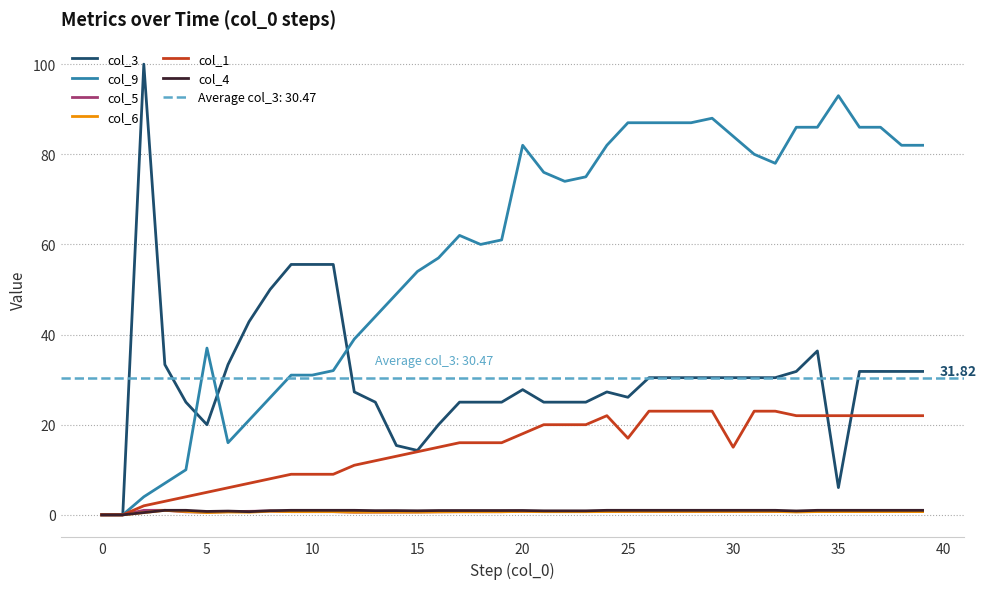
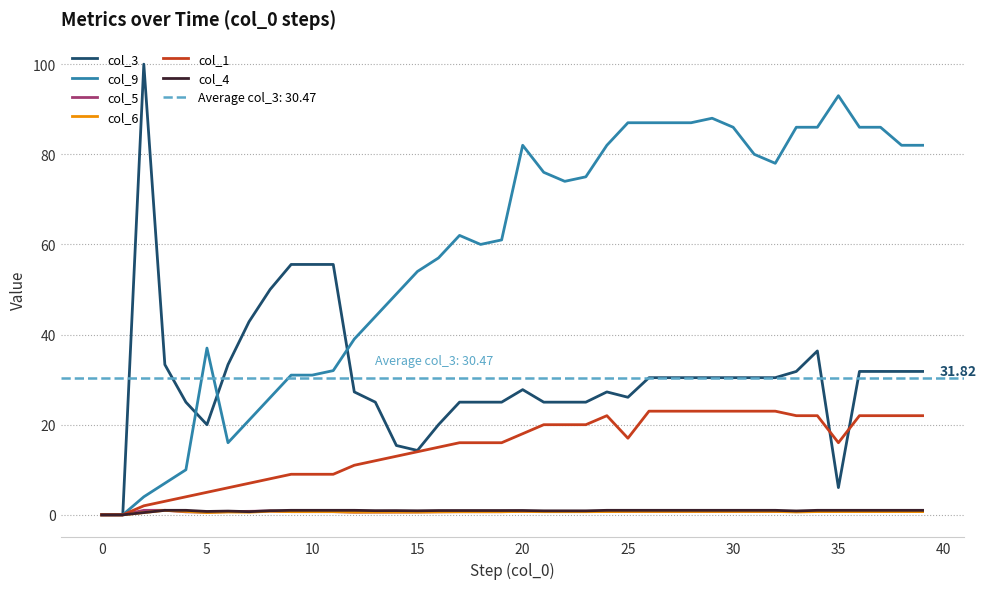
  {
    "col_3": {
      "5": 20,
      "10": 56,
      "20": 28,
      "25": 26,
      "30": 30,
      "35": 6
    },
    "col_9": {
      "5": 37,
      "10": 31,
      "15": 54,
      "20": 82,
      "25": 87,
-     "30": 84,
+     "30": 86,
      "35": 93
    },
    "col_1": {
      "5": 5,
      "10": 9,
      "20": 18,
      "25": 17,
-     "30": 15,
-     "35": 22
+     "30": 23,
+     "35": 16
    }
  }
